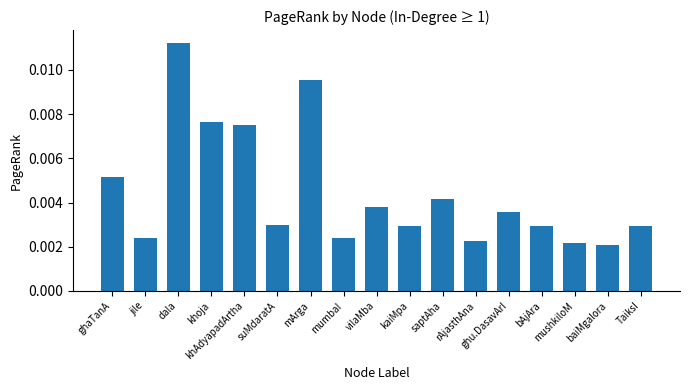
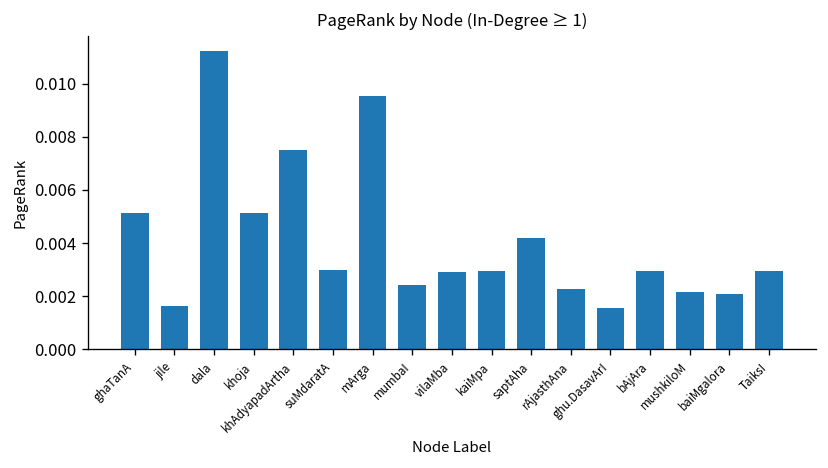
  {
    "ghaTanA": 0.0051,
-   "jile": 0.0024,
+   "jile": 0.0016,
    "dala": 0.0112,
-   "khoja": 0.0077,
+   "khoja": 0.0051,
    "khAdyapadArtha": 0.0075,
    "suMdaratA": 0.0030,
    "mArga": 0.0095,
    "mumbaI": 0.0024,
-   "vilaMba": 0.0038,
+   "vilaMba": 0.0029,
    "kaiMpa": 0.0030,
    "saptAha": 0.0042,
    "rAjasthAna": 0.0023,
-   "ghu.DasavArI": 0.0036,
+   "ghu.DasavArI": 0.0016,
    "bAjAra": 0.0030,
    "mushkiloM": 0.0022,
    "baiMgalora": 0.0021,
    "TaiksI": 0.0030
  }
